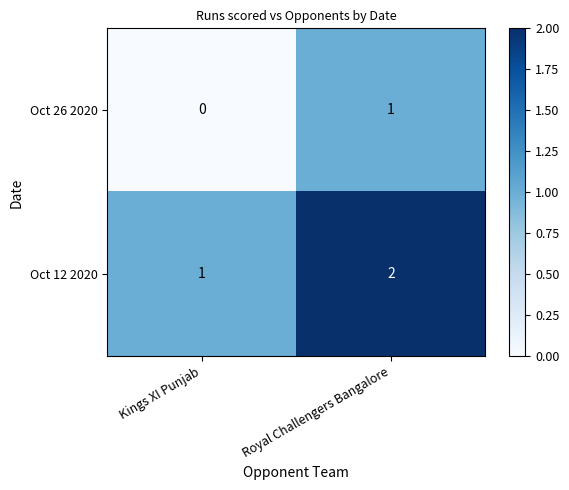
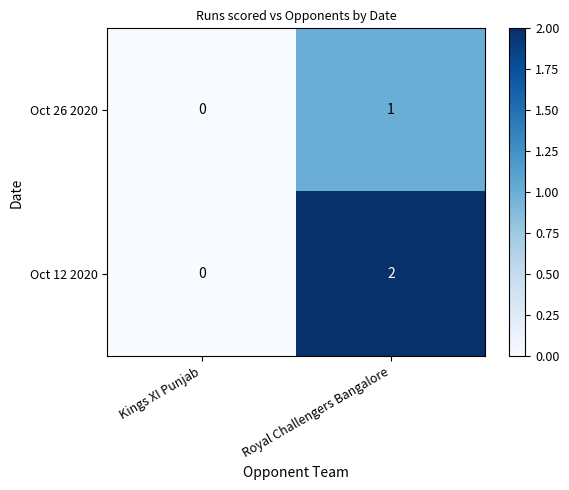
  {
    "Oct 26 2020": {
      "Kings XI Punjab": 0,
      "Royal Challengers Bangalore": 1
    },
    "Oct 12 2020": {
-     "Kings XI Punjab": 1,
+     "Kings XI Punjab": 0,
      "Royal Challengers Bangalore": 2
    }
  }
